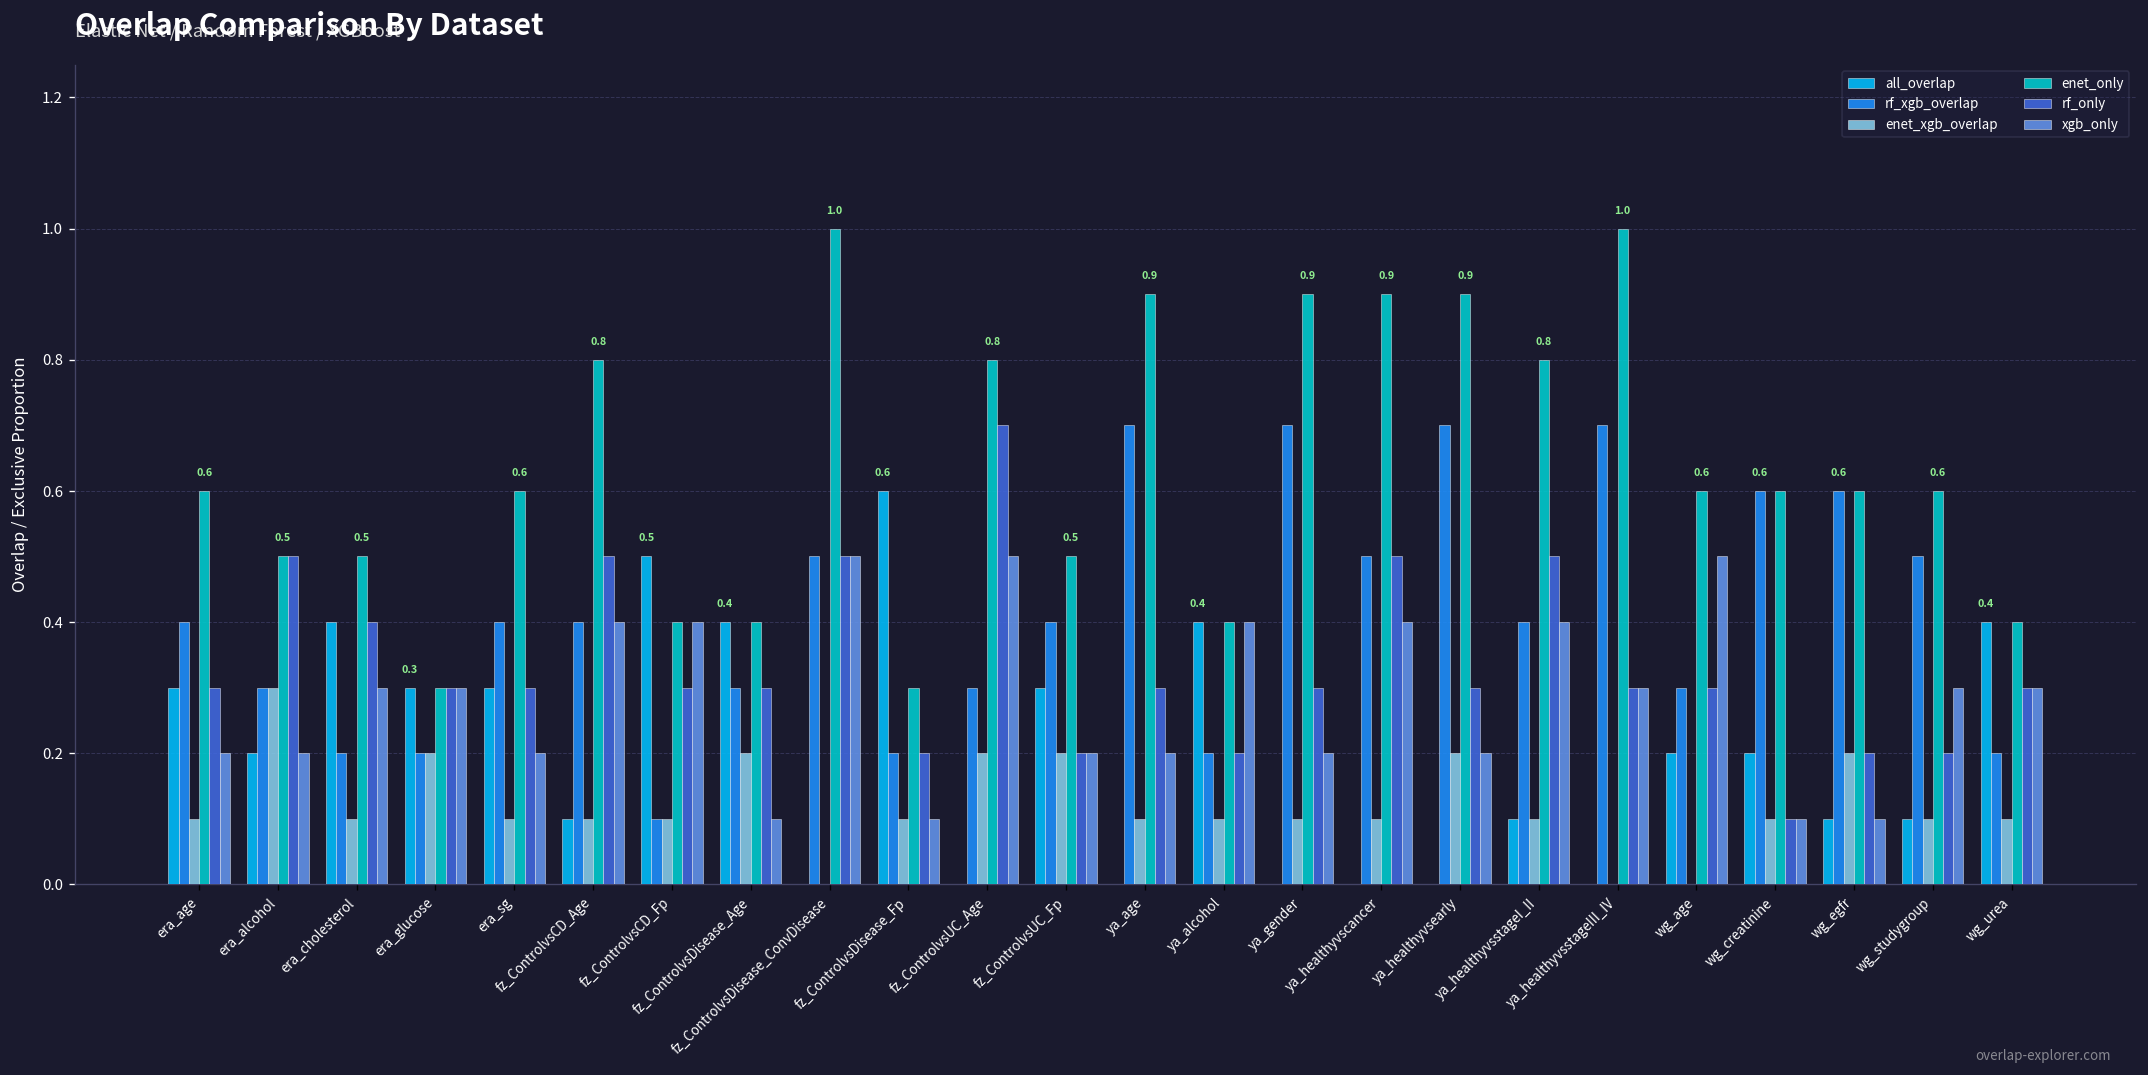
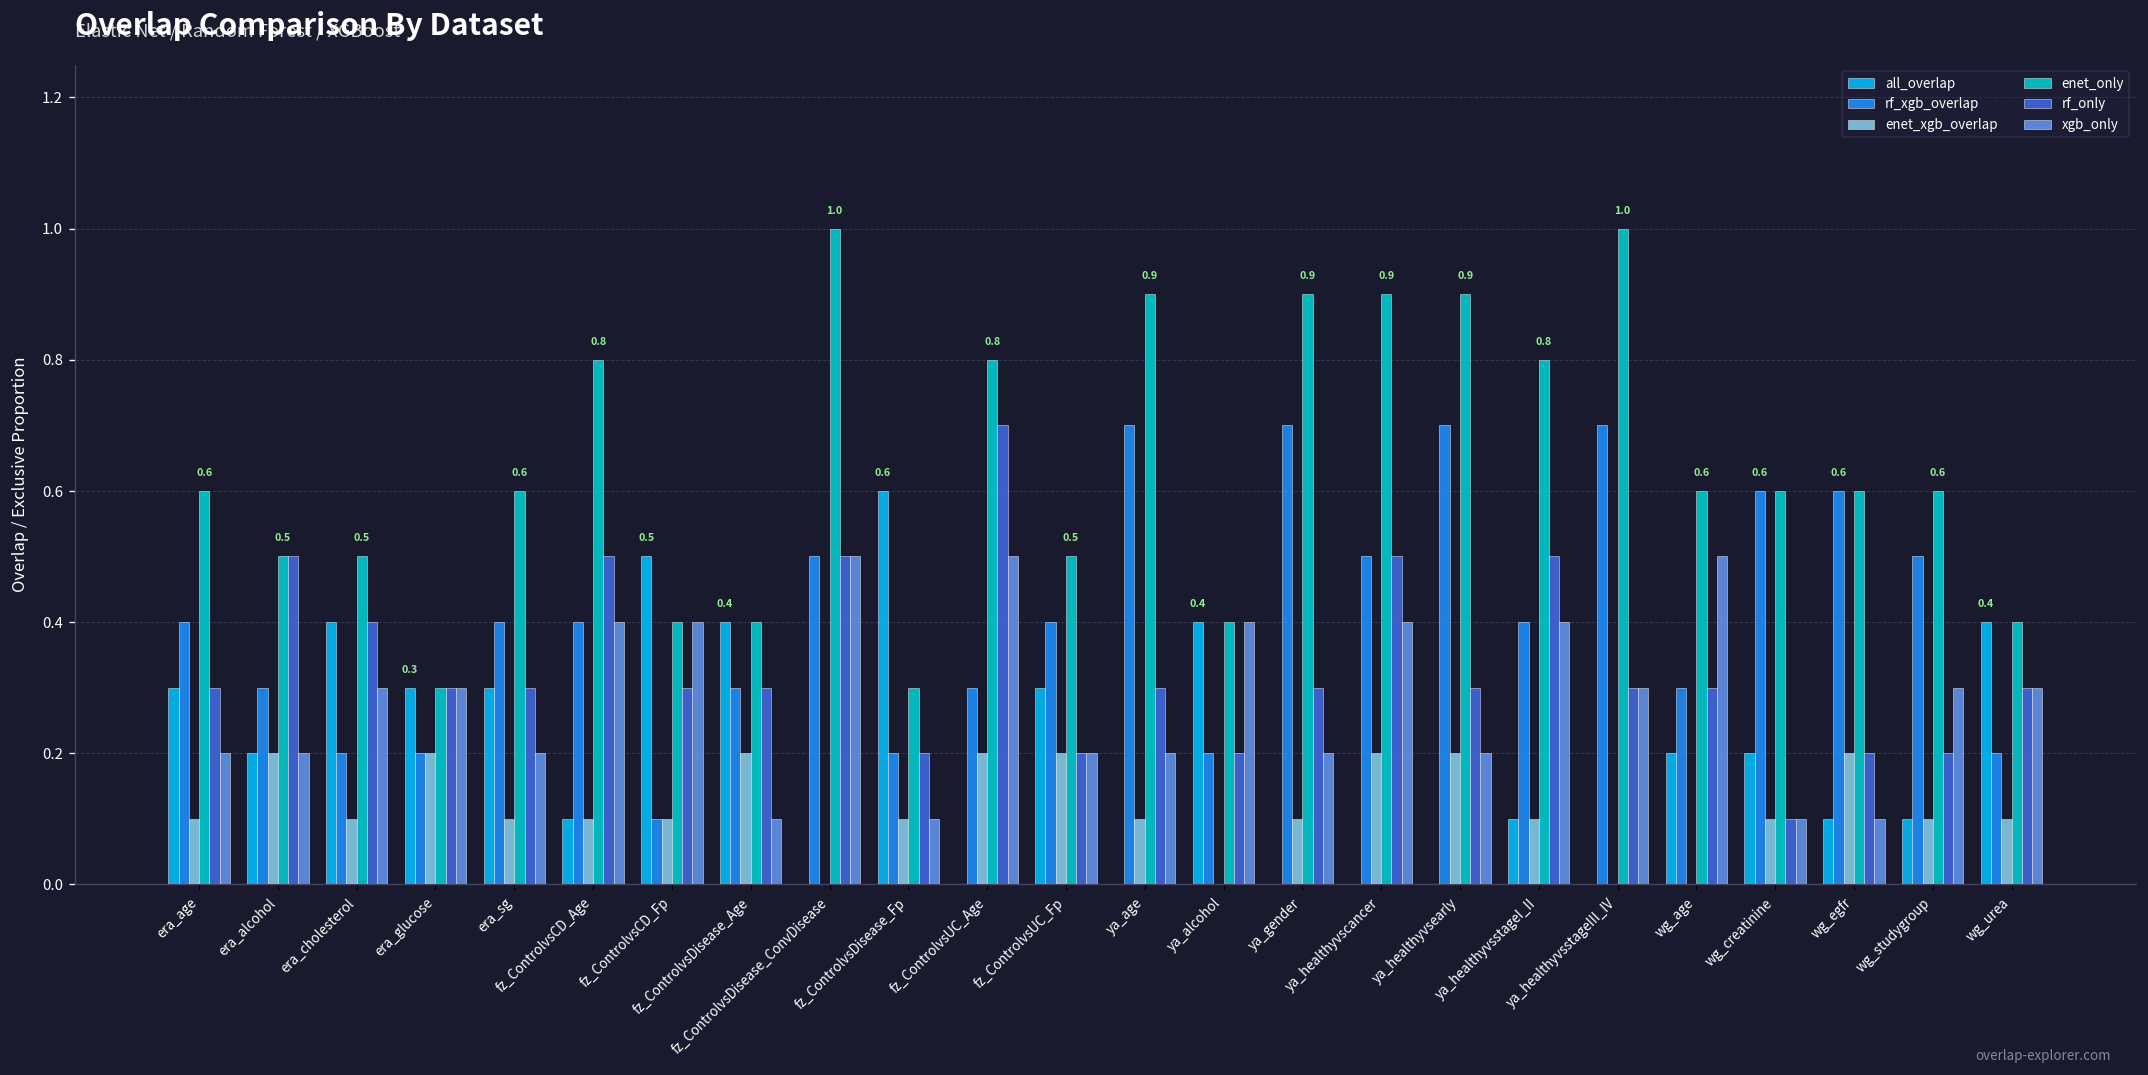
  {
    "enet_xgb_overlap": {
      "era_age": 0.1,
-     "era_alcohol": 0.3,
+     "era_alcohol": 0.2,
      "era_cholesterol": 0.1,
      "era_glucose": 0.2,
      "era_sg": 0.1,
      "fz_ControlvsCD_Age": 0.1,
      "fz_ControlvsCD_Fp": 0.1,
      "fz_ControlvsDisease_Age": 0.2,
      "fz_ControlvsDisease_ConvDisease": 0.0,
      "fz_ControlvsDisease_Fp": 0.1,
      "fz_ControlvsUC_Age": 0.2,
      "fz_ControlvsUC_Fp": 0.2,
      "ya_age": 0.1,
-     "ya_alcohol": 0.1,
+     "ya_alcohol": 0.0,
      "ya_gender": 0.1,
-     "ya_healthyvscancer": 0.1,
+     "ya_healthyvscancer": 0.2,
      "ya_healthyvsearly": 0.2,
      "ya_healthyvsstageI_II": 0.1,
      "ya_healthyvsstageIII_IV": 0.0,
      "wg_age": 0.0,
      "wg_creatinine": 0.1,
      "wg_egfr": 0.2,
      "wg_studygroup": 0.1,
      "wg_urea": 0.1
    }
  }
